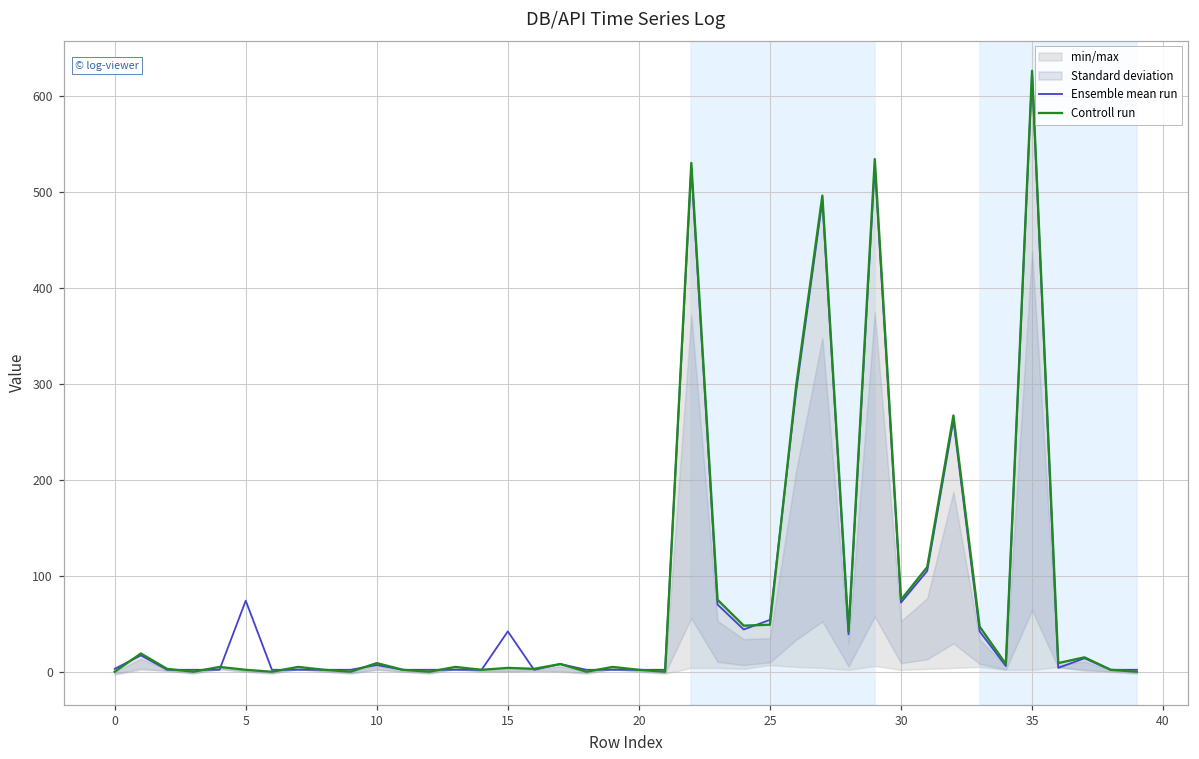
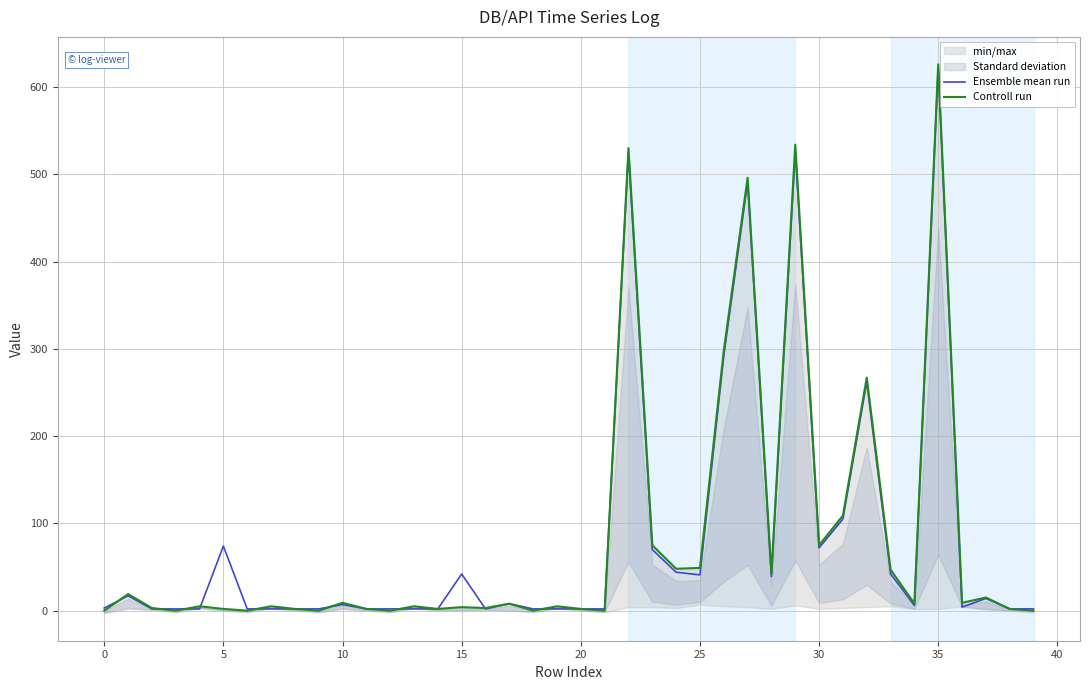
  {
    "Ensemble mean run": {
      "0": 0,
      "5": 70,
      "15": 40,
-     "25": 50,
+     "25": 40,
      "30": 70,
      "35": 620
    }
  }
